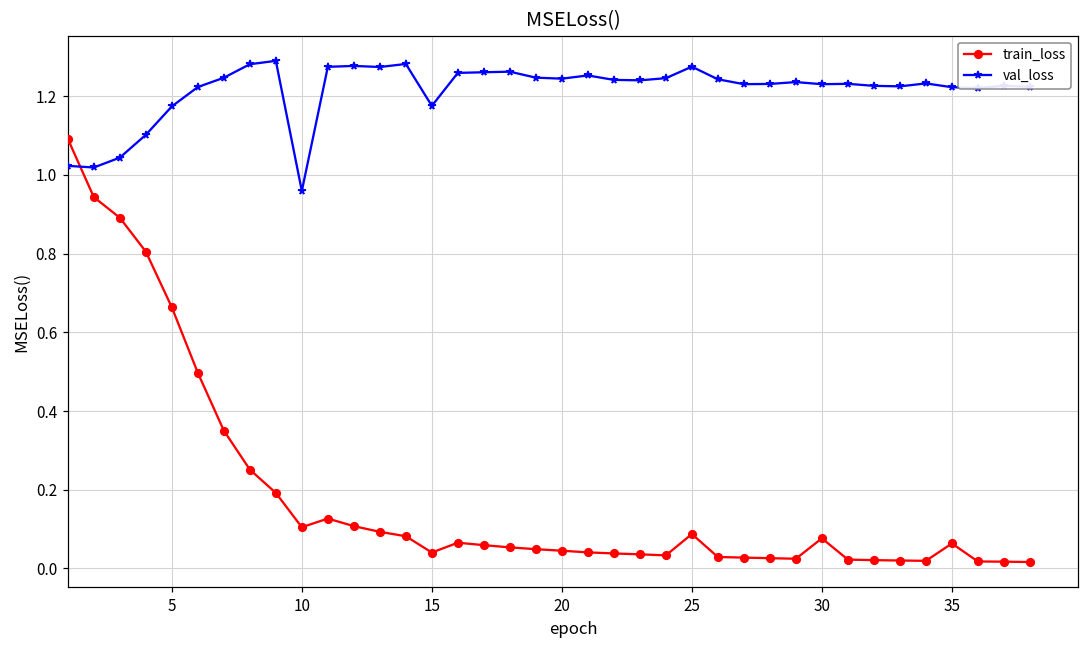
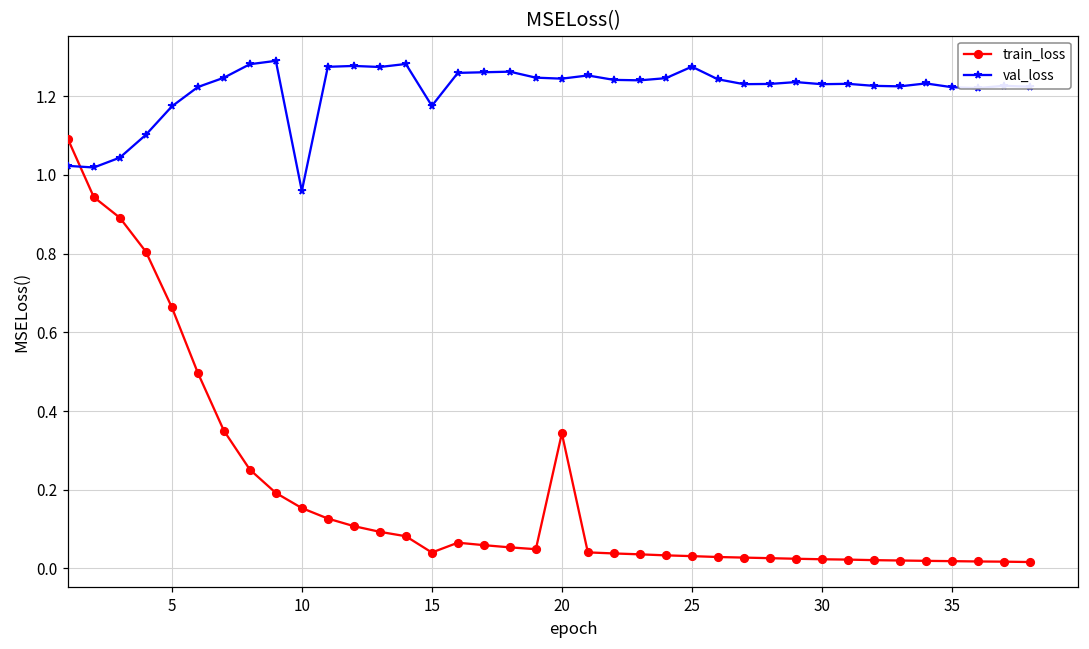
  {
    "train_loss": {
      "5": 0.66,
-     "10": 0.10,
+     "10": 0.15,
      "15": 0.04,
-     "20": 0.04,
-     "25": 0.09,
-     "30": 0.08,
-     "35": 0.06
+     "20": 0.34,
+     "25": 0.03,
+     "30": 0.02,
+     "35": 0.02
    },
    "val_loss": {
      "5": 1.17,
      "10": 0.96,
      "15": 1.18,
      "20": 1.24,
      "25": 1.28,
      "30": 1.23,
      "35": 1.22
    }
  }
